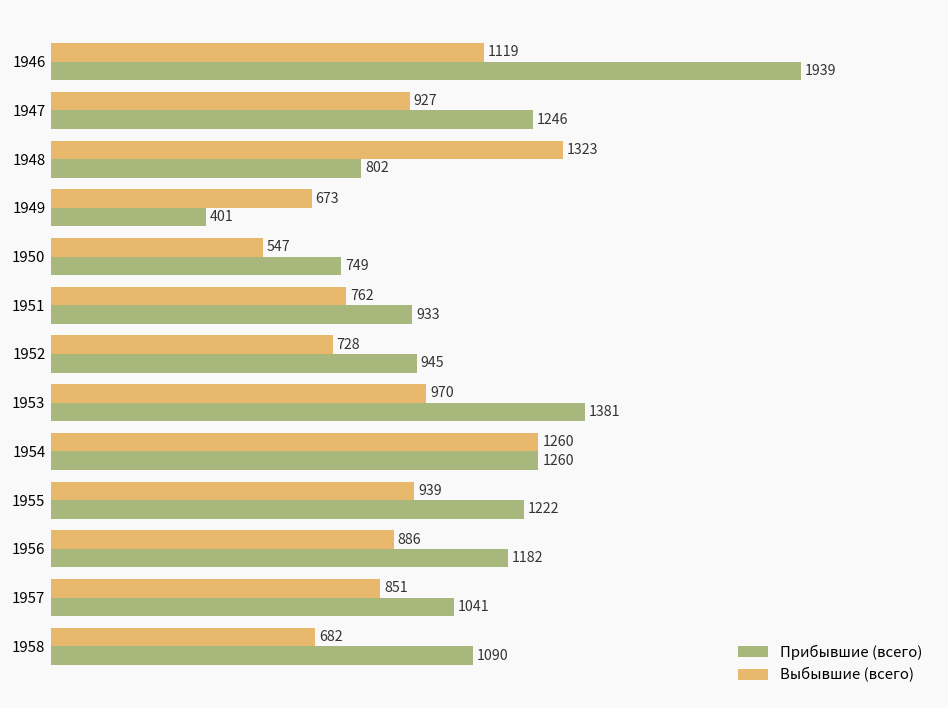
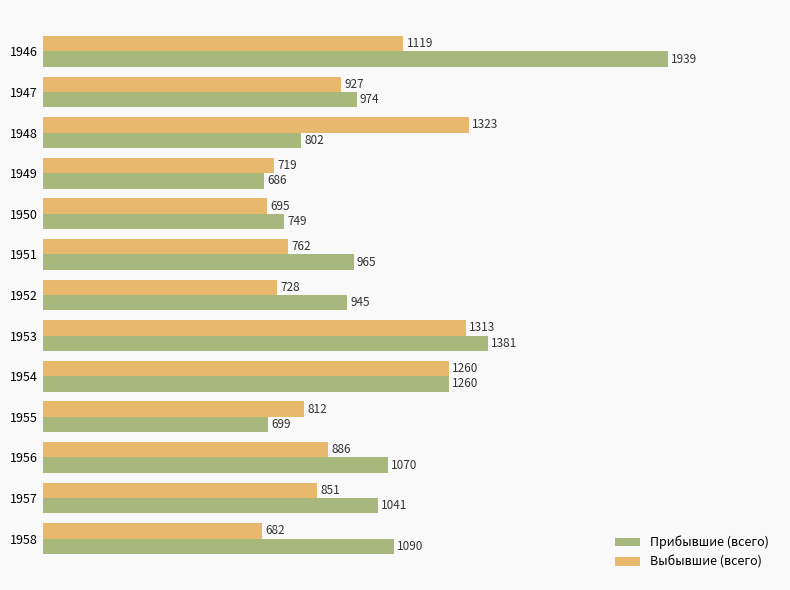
  {
    "Прибывшие (всего)": {
      "1946": 1939,
-     "1947": 1246,
+     "1947": 974,
      "1948": 802,
-     "1949": 401,
+     "1949": 686,
      "1950": 749,
-     "1951": 933,
+     "1951": 965,
      "1952": 945,
      "1953": 1381,
      "1954": 1260,
-     "1955": 1222,
-     "1956": 1182,
+     "1955": 699,
+     "1956": 1070,
      "1957": 1041,
      "1958": 1090
    },
    "Выбывшие (всего)": {
      "1946": 1119,
      "1947": 927,
      "1948": 1323,
-     "1949": 673,
-     "1950": 547,
+     "1949": 719,
+     "1950": 695,
      "1951": 762,
      "1952": 728,
-     "1953": 970,
+     "1953": 1313,
      "1954": 1260,
-     "1955": 939,
+     "1955": 812,
      "1956": 886,
      "1957": 851,
      "1958": 682
    }
  }
